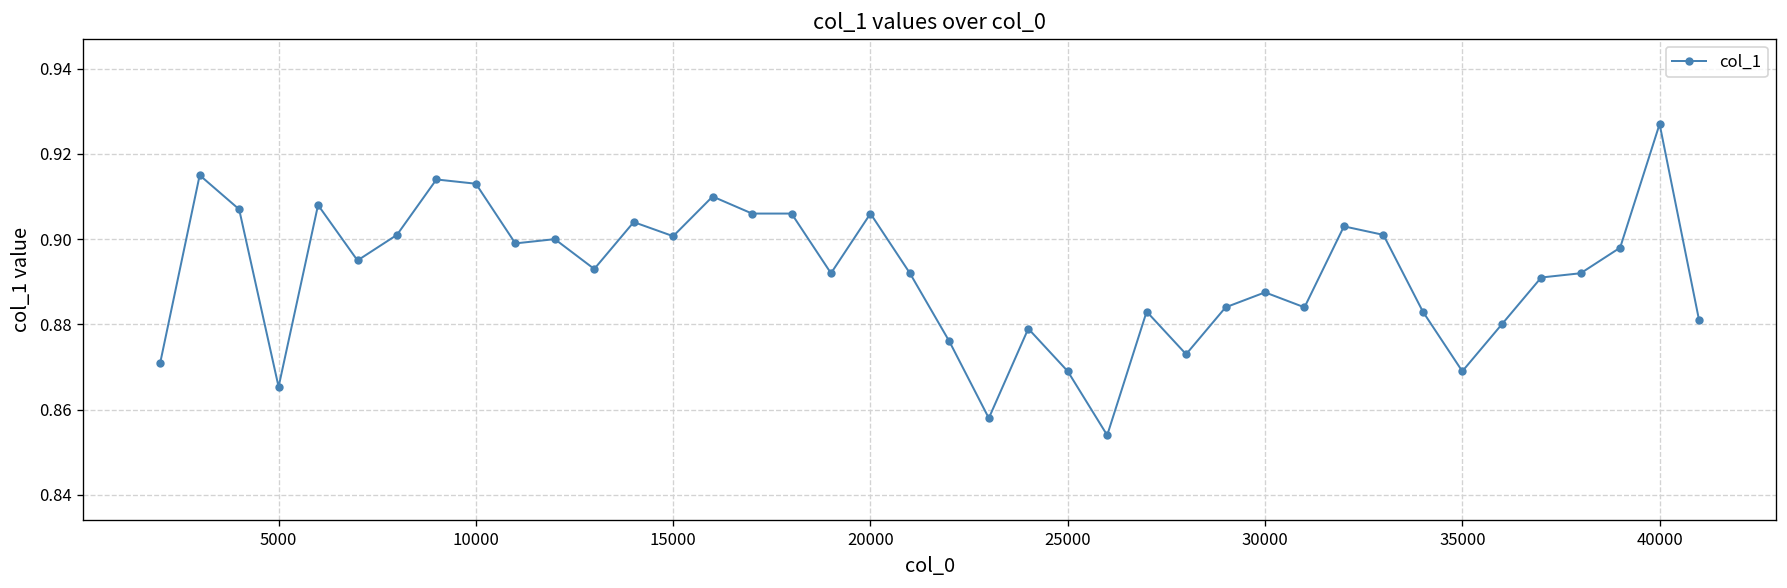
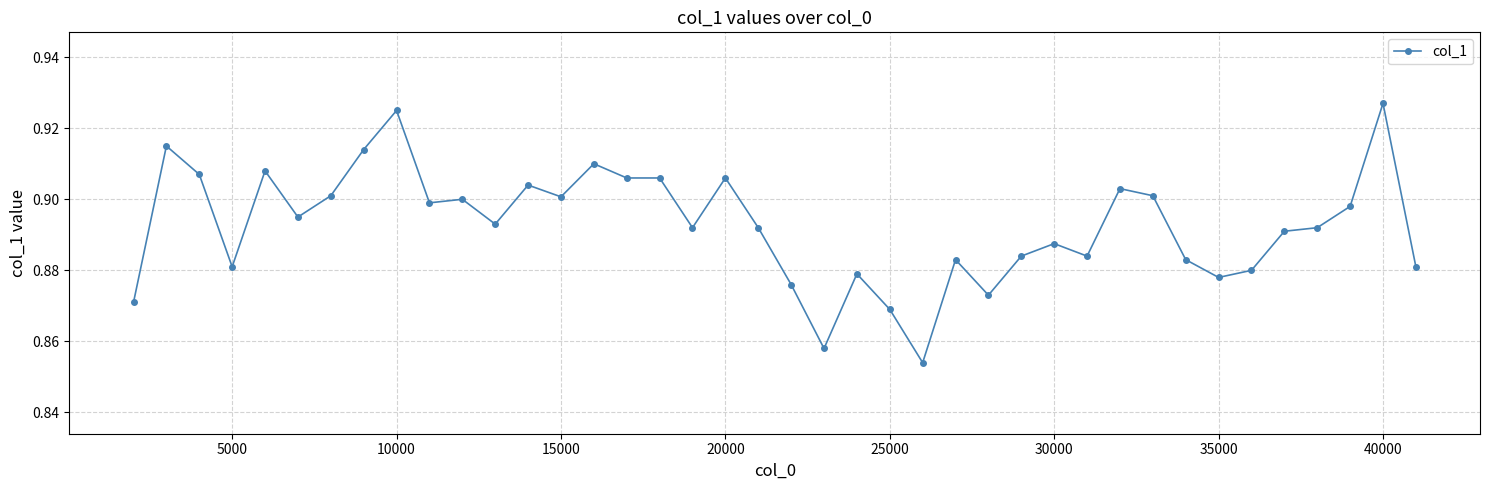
  {
-   "5000": 0.865,
-   "10000": 0.913,
+   "5000": 0.881,
+   "10000": 0.925,
    "15000": 0.901,
    "20000": 0.906,
    "25000": 0.869,
    "30000": 0.888,
-   "35000": 0.869,
+   "35000": 0.878,
    "40000": 0.927
  }
